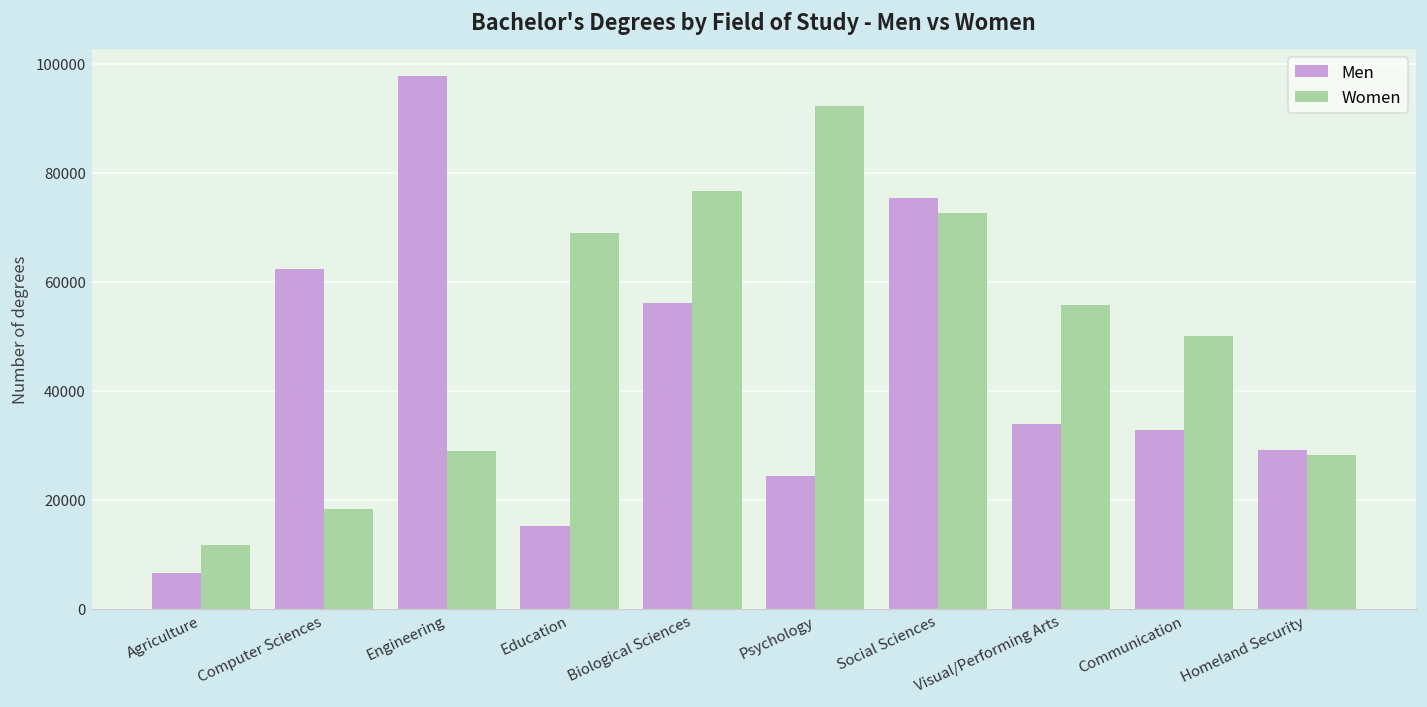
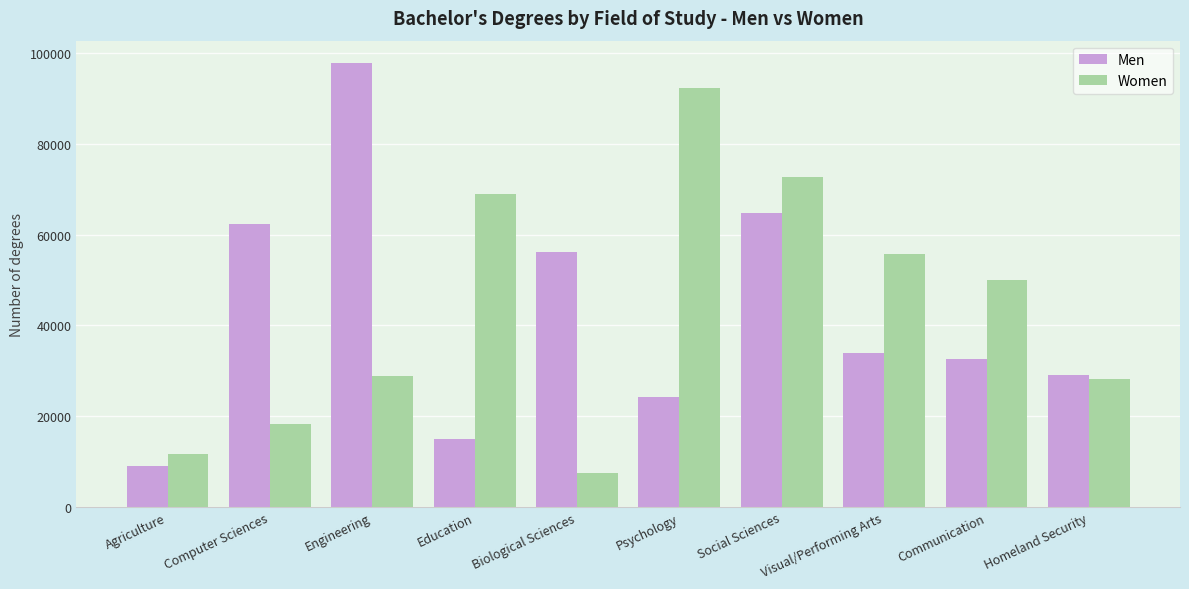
  {
    "Men": {
-     "Agriculture": 7000,
+     "Agriculture": 9000,
      "Computer Sciences": 62000,
      "Engineering": 98000,
      "Education": 15000,
      "Biological Sciences": 56000,
      "Psychology": 24000,
-     "Social Sciences": 75000,
+     "Social Sciences": 65000,
      "Visual/Performing Arts": 34000,
      "Communication": 33000,
      "Homeland Security": 29000
    },
    "Women": {
      "Agriculture": 12000,
      "Computer Sciences": 18000,
      "Engineering": 29000,
      "Education": 69000,
-     "Biological Sciences": 77000,
+     "Biological Sciences": 7000,
      "Psychology": 92000,
      "Social Sciences": 73000,
      "Visual/Performing Arts": 56000,
      "Communication": 50000,
      "Homeland Security": 28000
    }
  }
